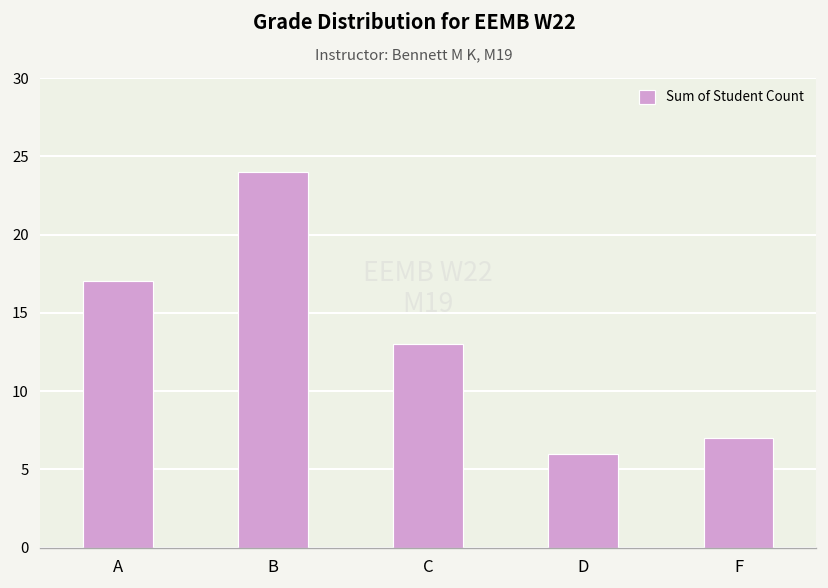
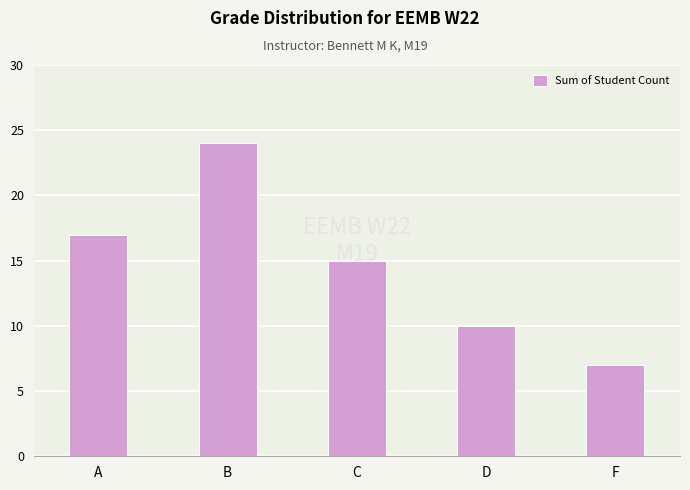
  {
    "A": 17,
    "B": 24,
-   "C": 13,
-   "D": 6,
+   "C": 15,
+   "D": 10,
    "F": 7
  }
